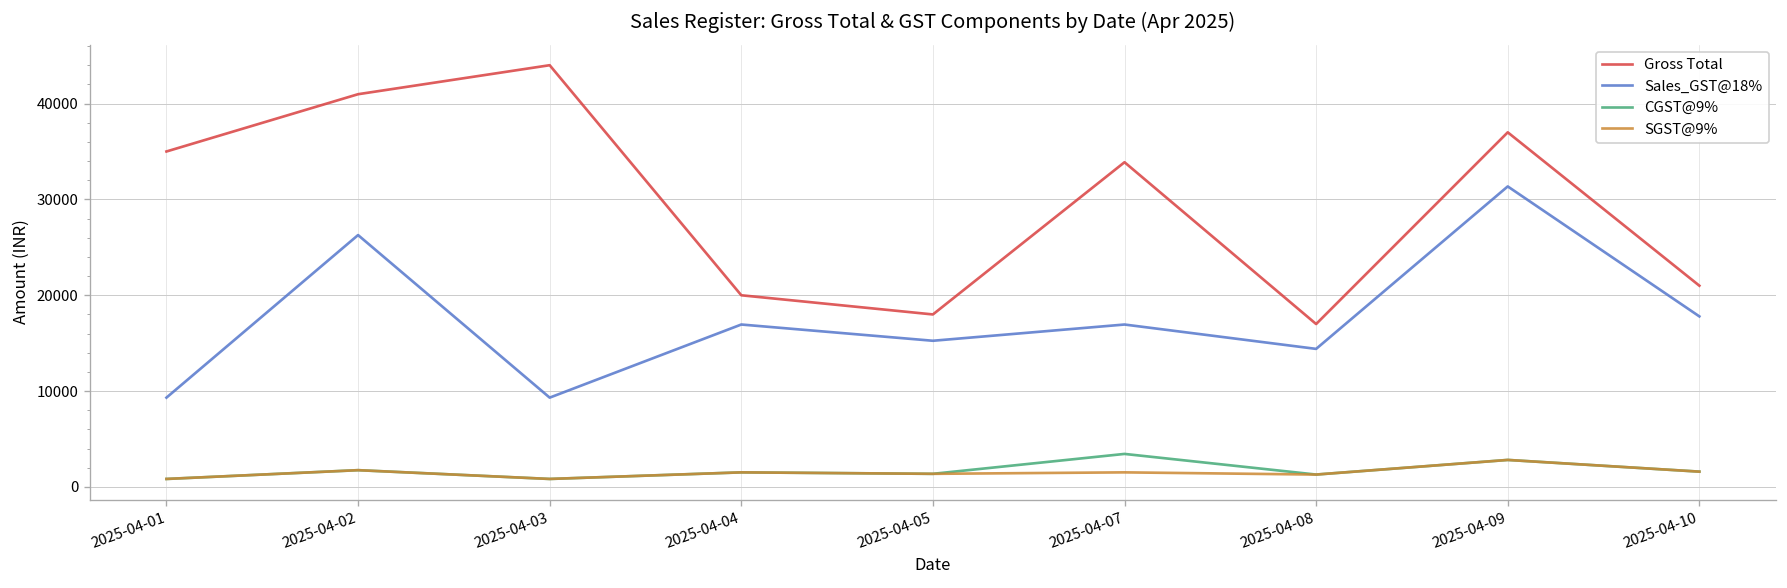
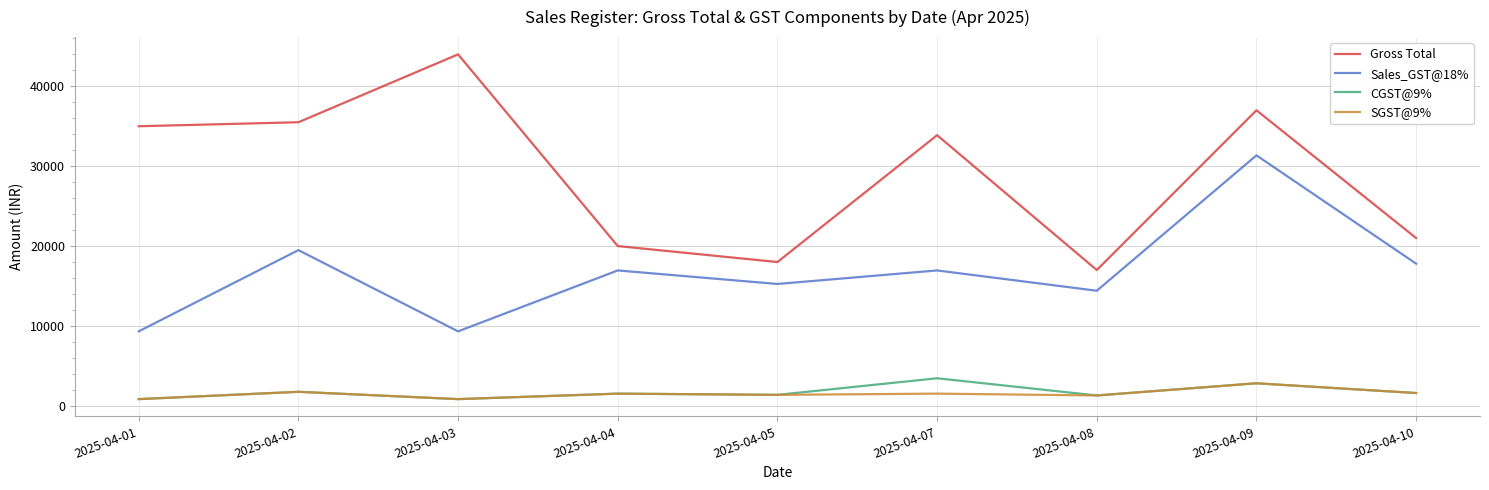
  {
    "Gross Total": {
      "2025-04-01": 35000,
-     "2025-04-02": 41000,
+     "2025-04-02": 36000,
      "2025-04-03": 44000,
      "2025-04-04": 20000,
      "2025-04-05": 18000,
      "2025-04-07": 34000,
      "2025-04-08": 17000,
      "2025-04-09": 37000,
      "2025-04-10": 21000
    },
    "Sales_GST@18%": {
      "2025-04-01": 9000,
-     "2025-04-02": 26000,
+     "2025-04-02": 19000,
      "2025-04-03": 9000,
      "2025-04-04": 17000,
      "2025-04-05": 15000,
      "2025-04-07": 17000,
      "2025-04-08": 14000,
      "2025-04-09": 31000,
      "2025-04-10": 18000
    },
    "CGST@9%": {
      "2025-04-07": 3000
    },
    "SGST@9%": {
      "2025-04-07": 2000
    }
  }
